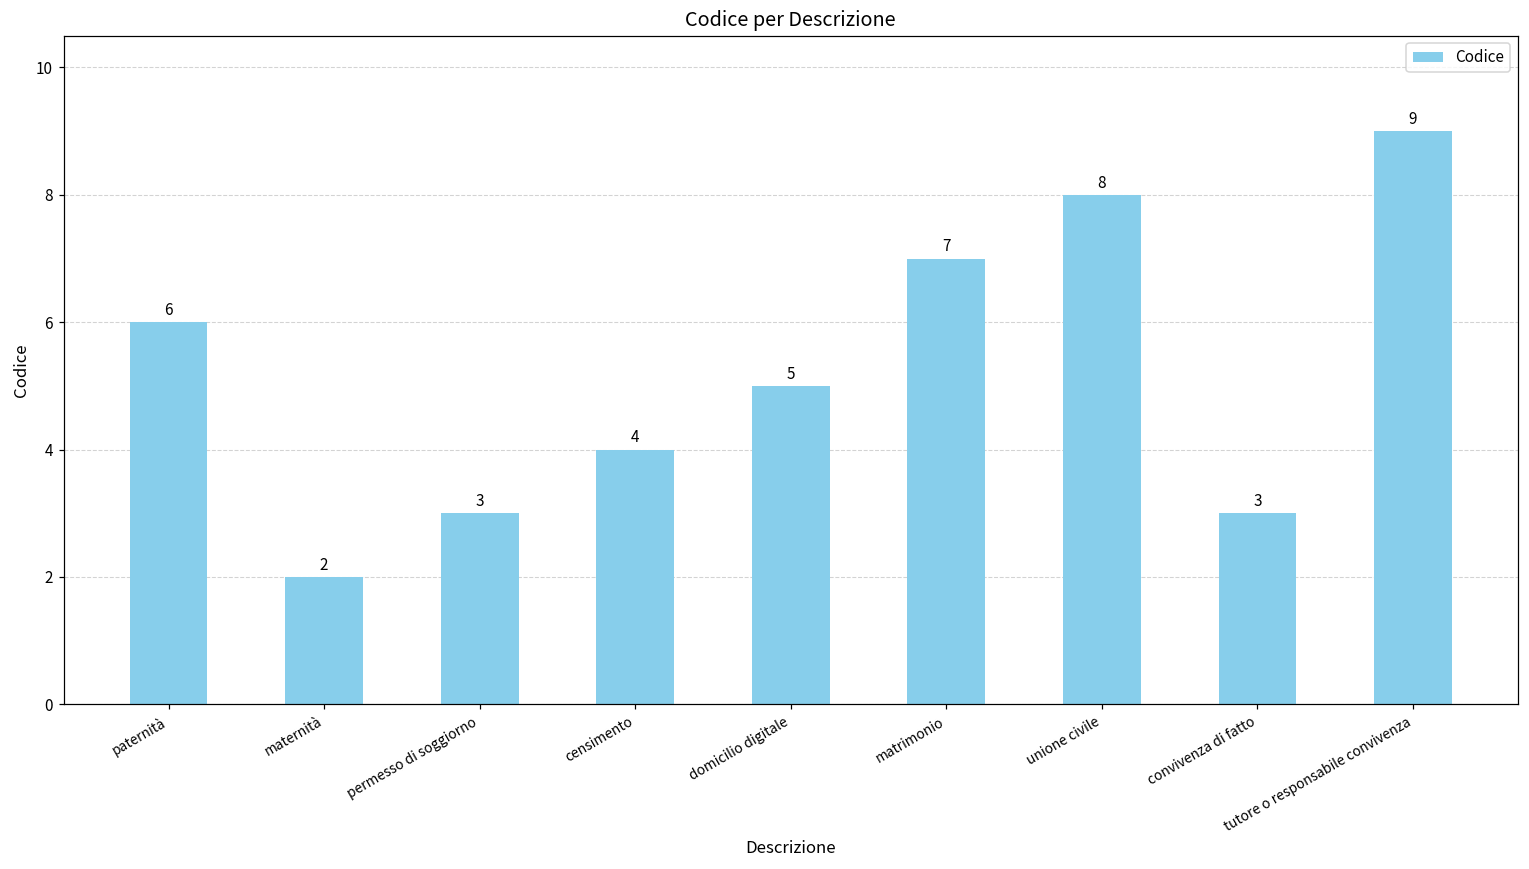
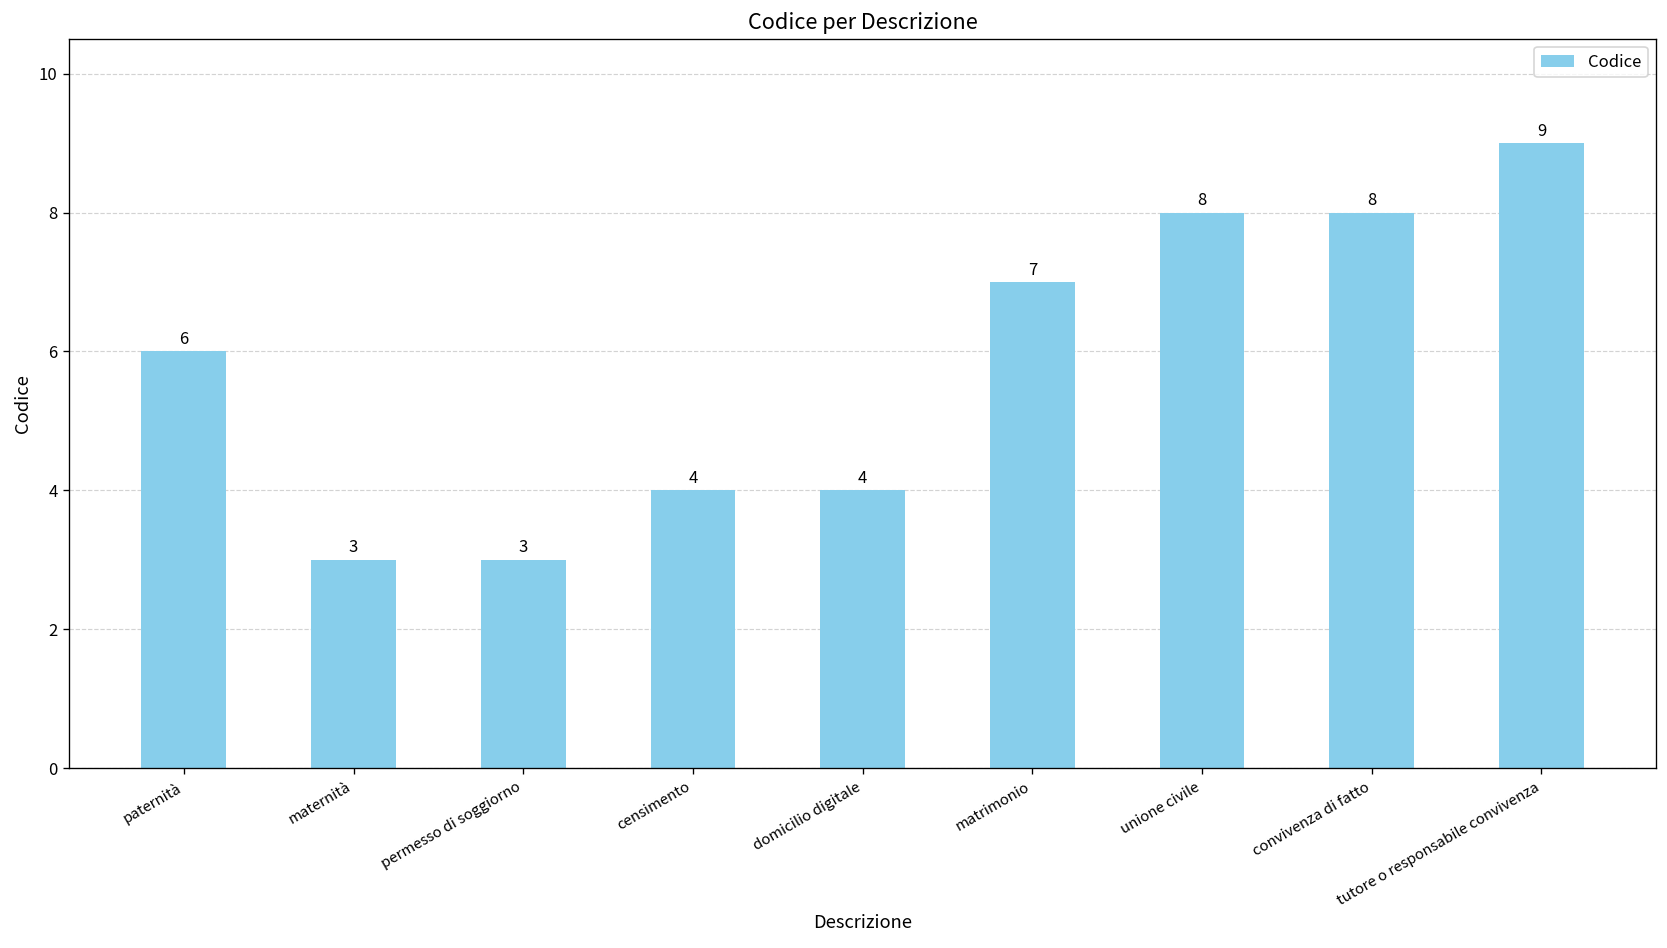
  {
    "paternità": 6,
-   "maternità": 2,
+   "maternità": 3,
    "permesso di soggiorno": 3,
    "censimento": 4,
-   "domicilio digitale": 5,
+   "domicilio digitale": 4,
    "matrimonio": 7,
    "unione civile": 8,
-   "convivenza di fatto": 3,
+   "convivenza di fatto": 8,
    "tutore o responsabile convivenza": 9
  }
